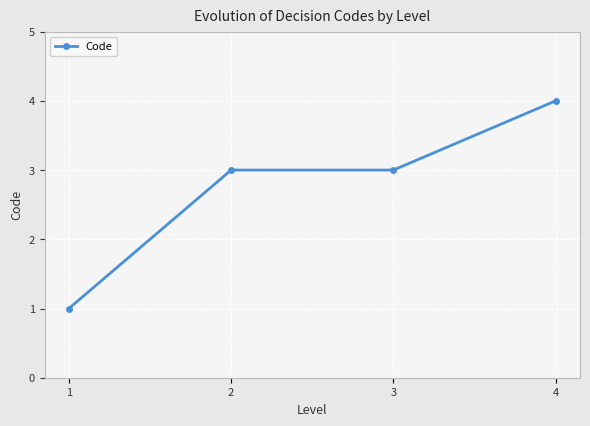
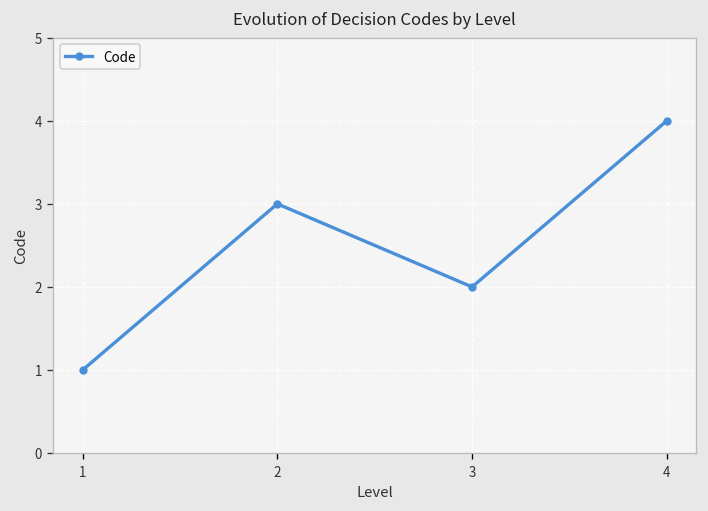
  {
    "1": 1,
    "2": 3,
-   "3": 3,
+   "3": 2,
    "4": 4
  }
